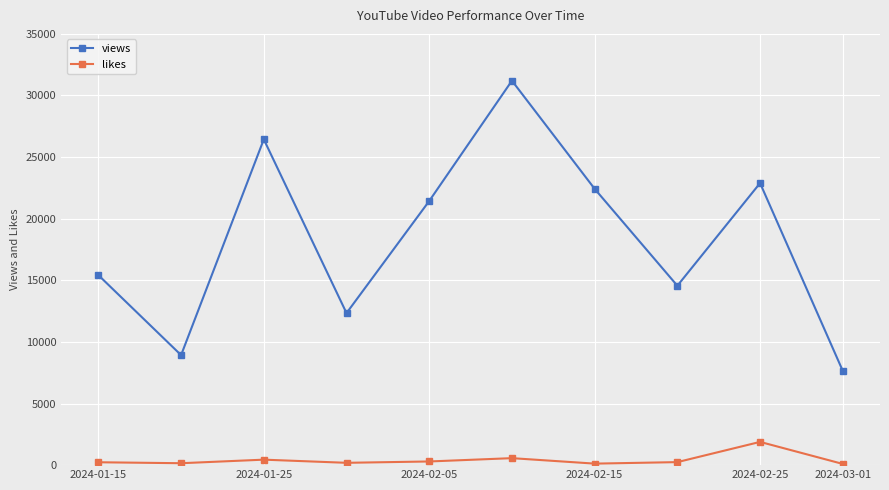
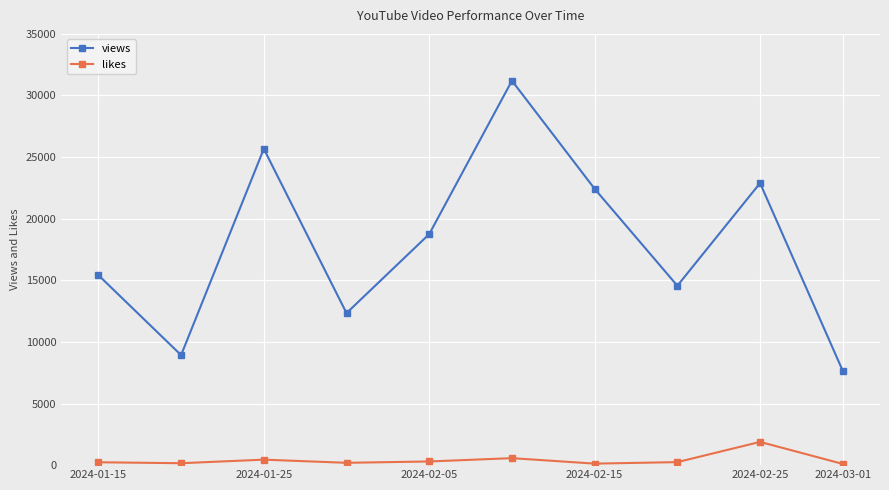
  {
    "views": {
      "2024-01-15": 15400,
-     "2024-01-25": 26400,
-     "2024-02-05": 21400,
+     "2024-01-25": 25700,
+     "2024-02-05": 18800,
      "2024-02-15": 22400,
      "2024-02-25": 22900,
      "2024-03-01": 7700
    },
    "likes": {
      "2024-01-15": 200,
      "2024-01-25": 400,
      "2024-02-05": 300,
      "2024-02-15": 100,
      "2024-02-25": 1900,
      "2024-03-01": 100
    }
  }
